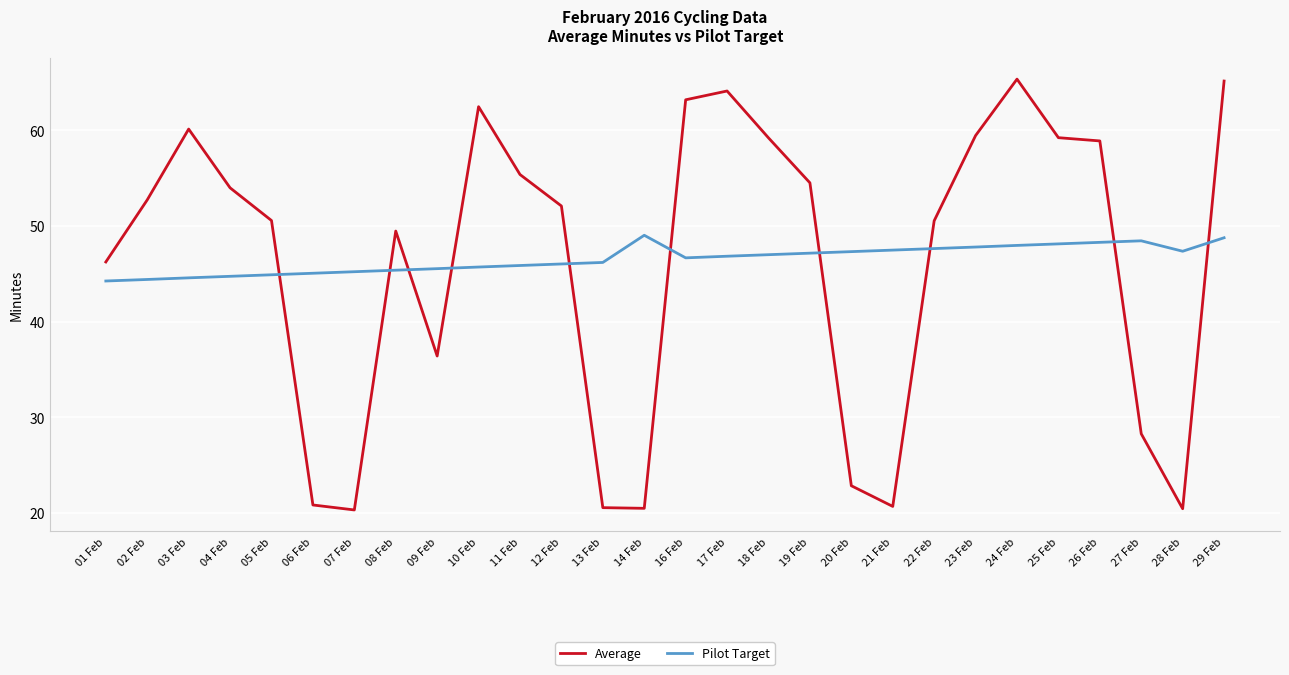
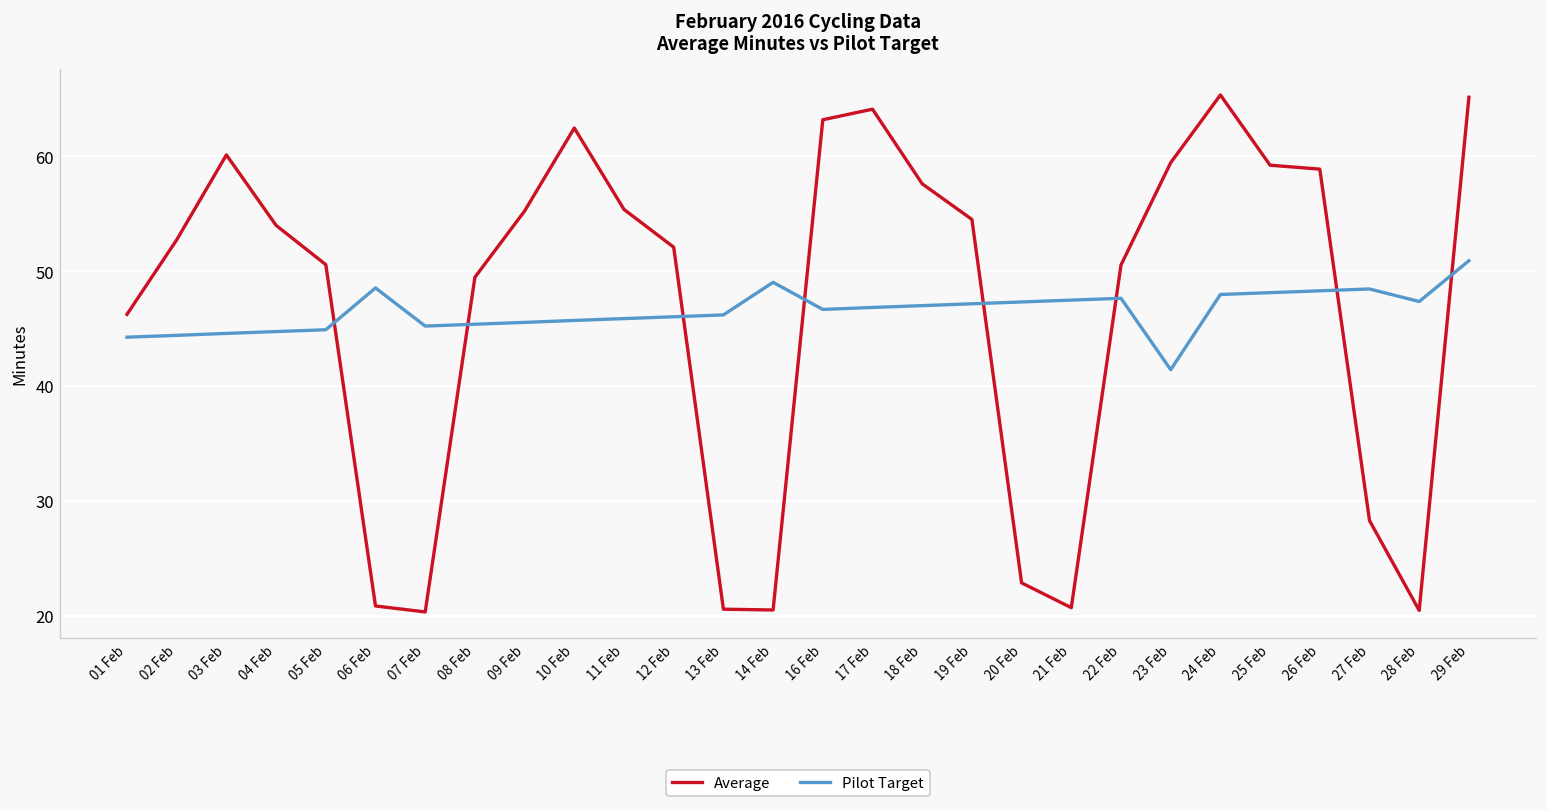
  {
    "Average": {
      "01 Feb": 46,
      "02 Feb": 53,
      "03 Feb": 60,
      "04 Feb": 54,
      "05 Feb": 51,
      "06 Feb": 21,
      "07 Feb": 20,
      "08 Feb": 49,
-     "09 Feb": 36,
+     "09 Feb": 55,
      "10 Feb": 62,
      "11 Feb": 55,
      "12 Feb": 52,
      "13 Feb": 21,
      "14 Feb": 21,
      "16 Feb": 63,
      "17 Feb": 64,
-     "18 Feb": 59,
+     "18 Feb": 58,
      "19 Feb": 55,
      "20 Feb": 23,
      "21 Feb": 21,
      "22 Feb": 51,
      "23 Feb": 59,
      "24 Feb": 65,
      "25 Feb": 59,
      "26 Feb": 59,
      "27 Feb": 28,
      "28 Feb": 20,
      "29 Feb": 65
    },
    "Pilot Target": {
      "01 Feb": 44,
      "02 Feb": 44,
      "03 Feb": 45,
      "04 Feb": 45,
      "05 Feb": 45,
-     "06 Feb": 45,
+     "06 Feb": 49,
      "07 Feb": 45,
      "08 Feb": 45,
      "09 Feb": 46,
      "10 Feb": 46,
      "11 Feb": 46,
      "12 Feb": 46,
      "13 Feb": 46,
      "14 Feb": 49,
      "16 Feb": 47,
      "17 Feb": 47,
      "18 Feb": 47,
      "19 Feb": 47,
      "20 Feb": 47,
      "21 Feb": 47,
      "22 Feb": 48,
-     "23 Feb": 48,
+     "23 Feb": 41,
      "24 Feb": 48,
      "25 Feb": 48,
      "26 Feb": 48,
      "27 Feb": 48,
      "28 Feb": 47,
-     "29 Feb": 49
+     "29 Feb": 51
    }
  }
